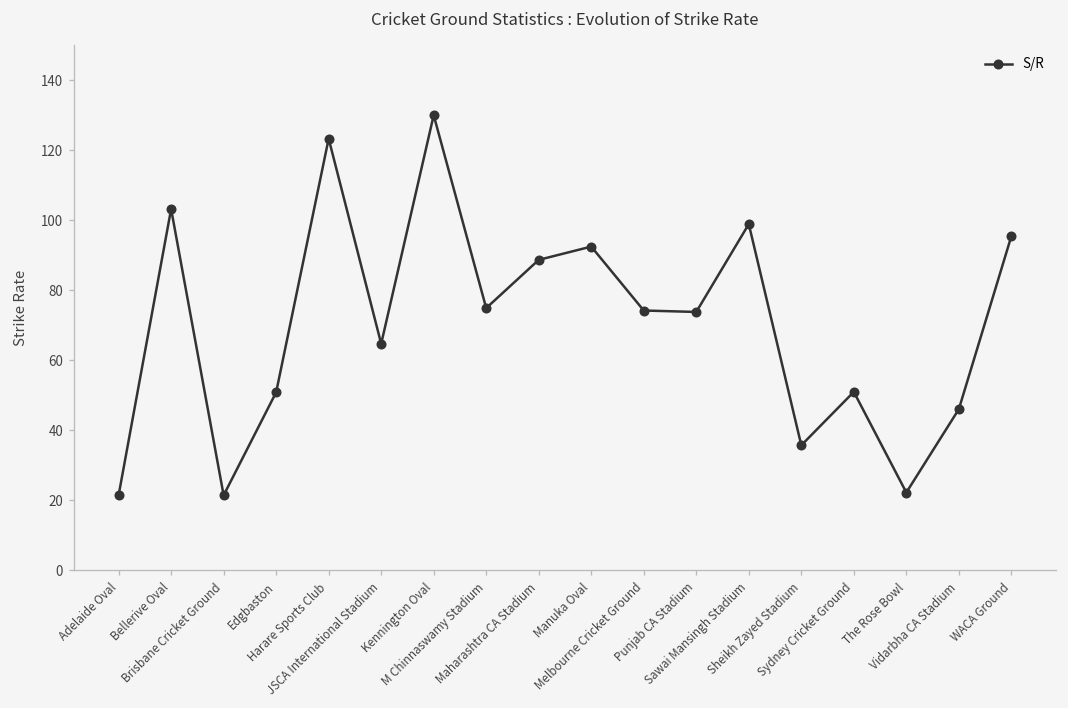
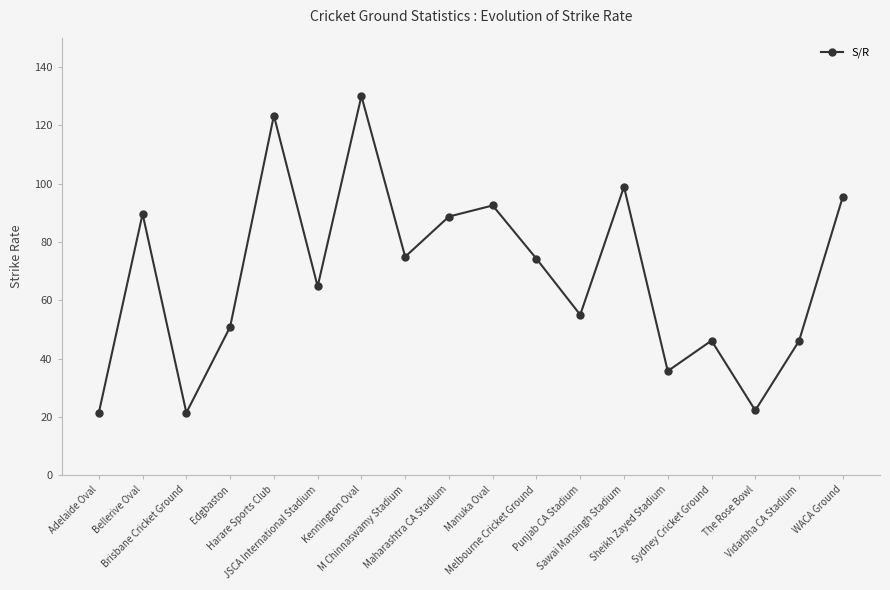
  {
    "Adelaide Oval": 21,
-   "Bellerive Oval": 103,
+   "Bellerive Oval": 90,
    "Brisbane Cricket Ground": 21,
    "Edgbaston": 51,
    "Harare Sports Club": 123,
    "JSCA International Stadium": 65,
    "Kennington Oval": 130,
    "M Chinnaswamy Stadium": 75,
    "Maharashtra CA Stadium": 89,
    "Manuka Oval": 92,
    "Melbourne Cricket Ground": 74,
-   "Punjab CA Stadium": 74,
+   "Punjab CA Stadium": 55,
    "Sawai Mansingh Stadium": 99,
    "Sheikh Zayed Stadium": 36,
-   "Sydney Cricket Ground": 51,
+   "Sydney Cricket Ground": 46,
    "The Rose Bowl": 22,
    "Vidarbha CA Stadium": 46,
    "WACA Ground": 95
  }
